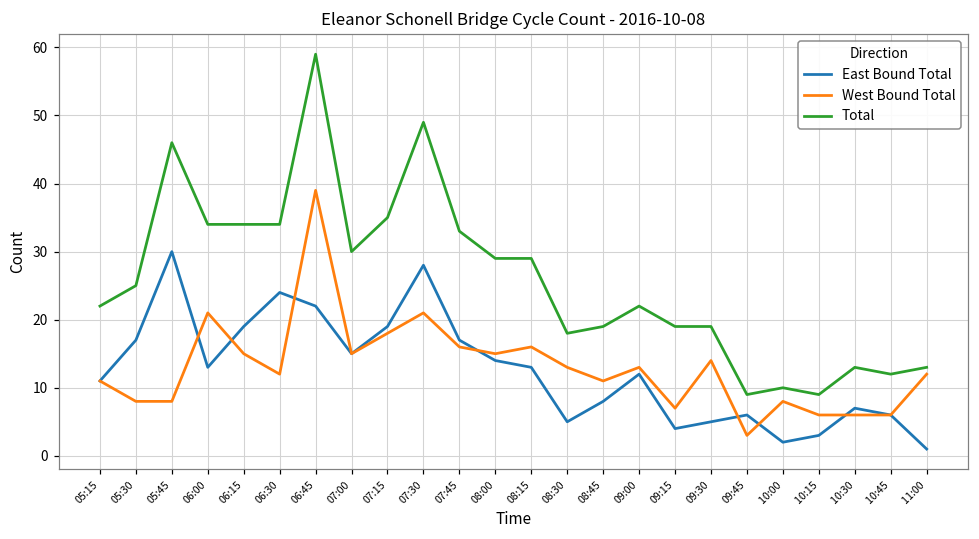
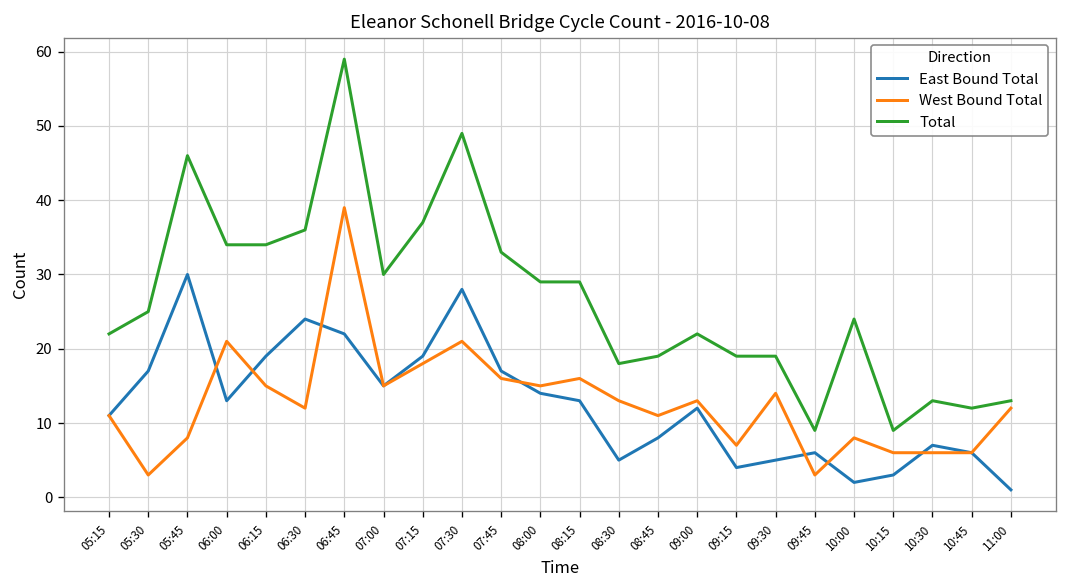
  {
    "East Bound Total": {
      "05:30": 17,
      "05:45": 30,
      "06:00": 13,
      "06:15": 19,
      "06:30": 24,
      "06:45": 22,
      "07:15": 19,
      "07:30": 28,
      "07:45": 17,
      "08:00": 14,
      "08:15": 13,
      "08:30": 5,
      "08:45": 8,
      "09:00": 12,
      "09:15": 4,
      "09:30": 5,
      "09:45": 6,
      "10:00": 2,
      "10:15": 3,
      "10:30": 7,
      "11:00": 1
    },
    "West Bound Total": {
-     "05:30": 8,
+     "05:30": 3,
      "05:45": 8,
      "06:00": 21,
      "06:15": 15,
      "06:30": 12,
      "06:45": 39,
      "07:15": 18,
      "07:30": 21,
      "07:45": 16,
      "08:00": 15,
      "08:15": 16,
      "08:30": 13,
      "08:45": 11,
      "09:00": 13,
      "09:15": 7,
      "09:30": 14,
      "09:45": 3,
      "10:00": 8,
      "10:15": 6,
      "10:30": 6,
      "11:00": 12
    },
    "Total": {
      "05:15": 22,
      "05:30": 25,
      "05:45": 46,
      "06:00": 34,
      "06:15": 34,
-     "06:30": 34,
+     "06:30": 36,
      "06:45": 59,
      "07:00": 30,
-     "07:15": 35,
+     "07:15": 37,
      "07:30": 49,
      "07:45": 33,
      "08:00": 29,
      "08:15": 29,
      "08:30": 18,
      "08:45": 19,
      "09:00": 22,
      "09:15": 19,
      "09:30": 19,
      "09:45": 9,
-     "10:00": 10,
+     "10:00": 24,
      "10:15": 9,
      "10:30": 13,
      "10:45": 12,
      "11:00": 13
    }
  }
